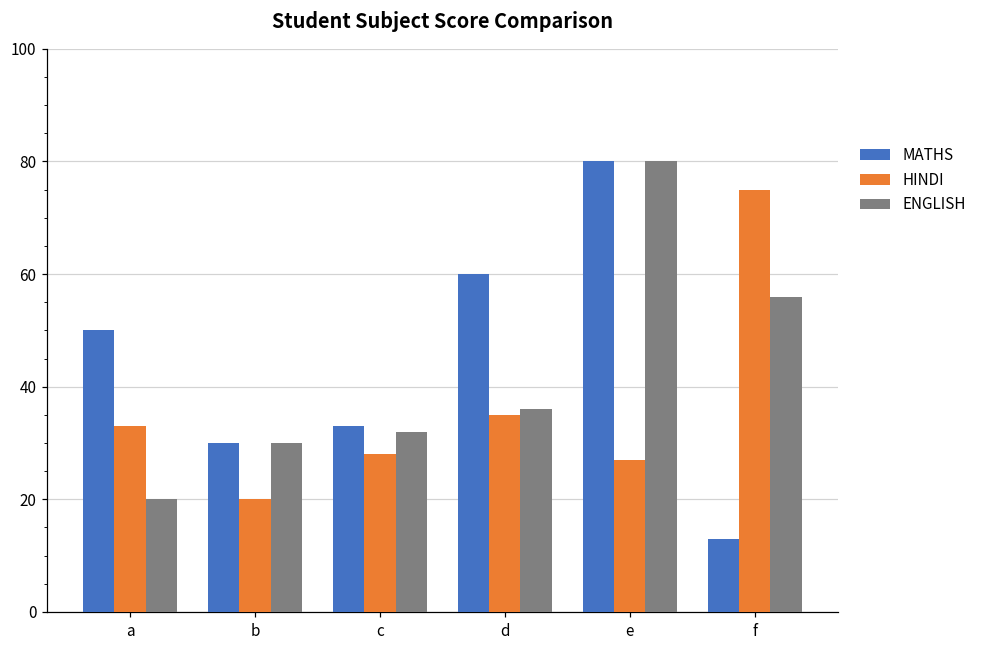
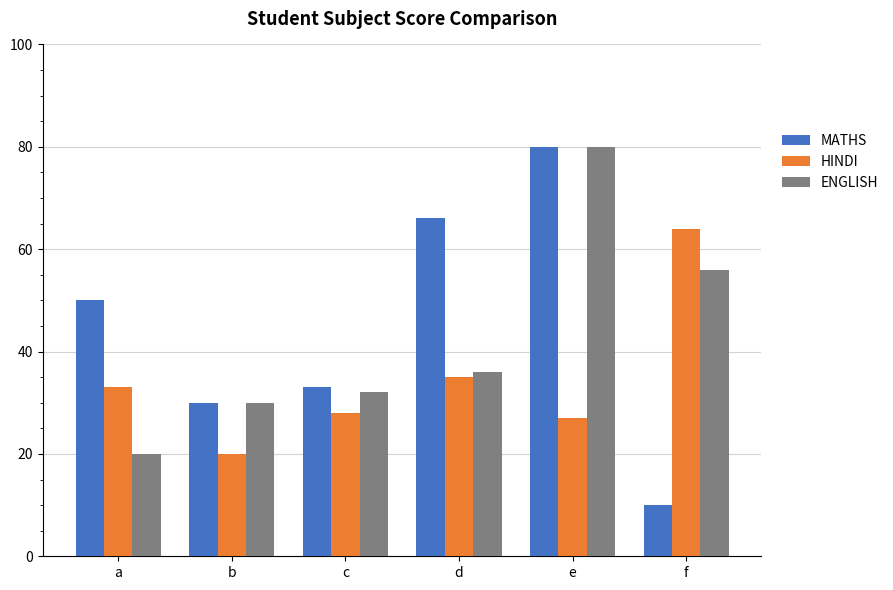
  {
    "MATHS": {
      "a": 50,
      "b": 30,
      "c": 33,
-     "d": 60,
+     "d": 66,
      "e": 80,
-     "f": 13
+     "f": 10
    },
    "HINDI": {
      "a": 33,
      "b": 20,
      "c": 28,
      "d": 35,
      "e": 27,
-     "f": 75
+     "f": 64
    },
    "ENGLISH": {
      "a": 20,
      "b": 30,
      "c": 32,
      "d": 36,
      "e": 80,
      "f": 56
    }
  }
